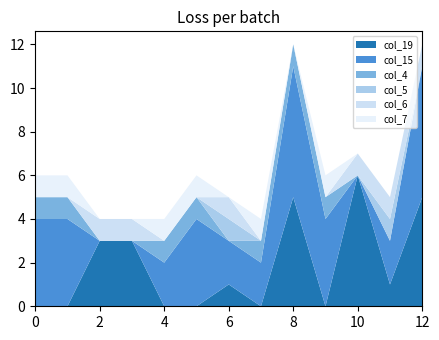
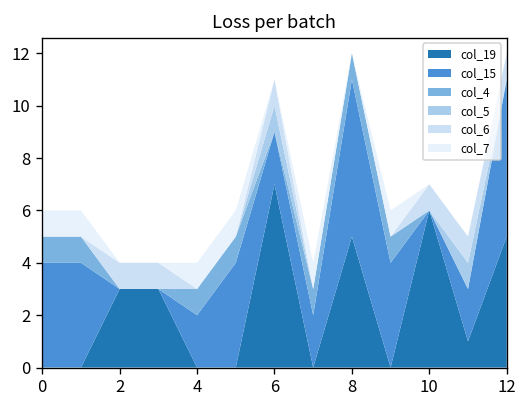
  {
    "col_19": {
-     "6": 1
+     "6": 7
    }
  }
